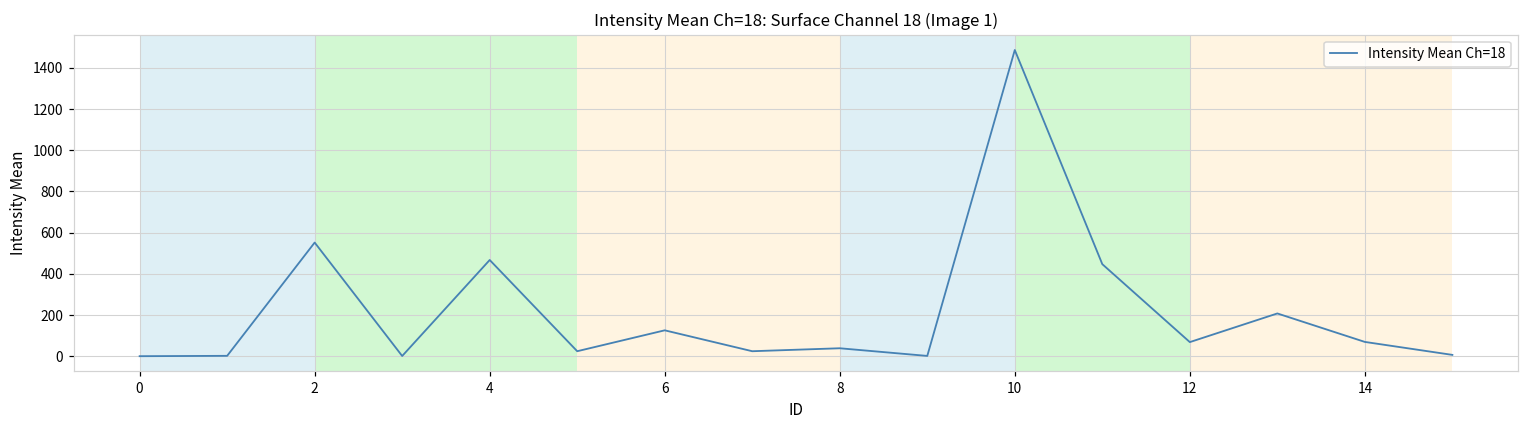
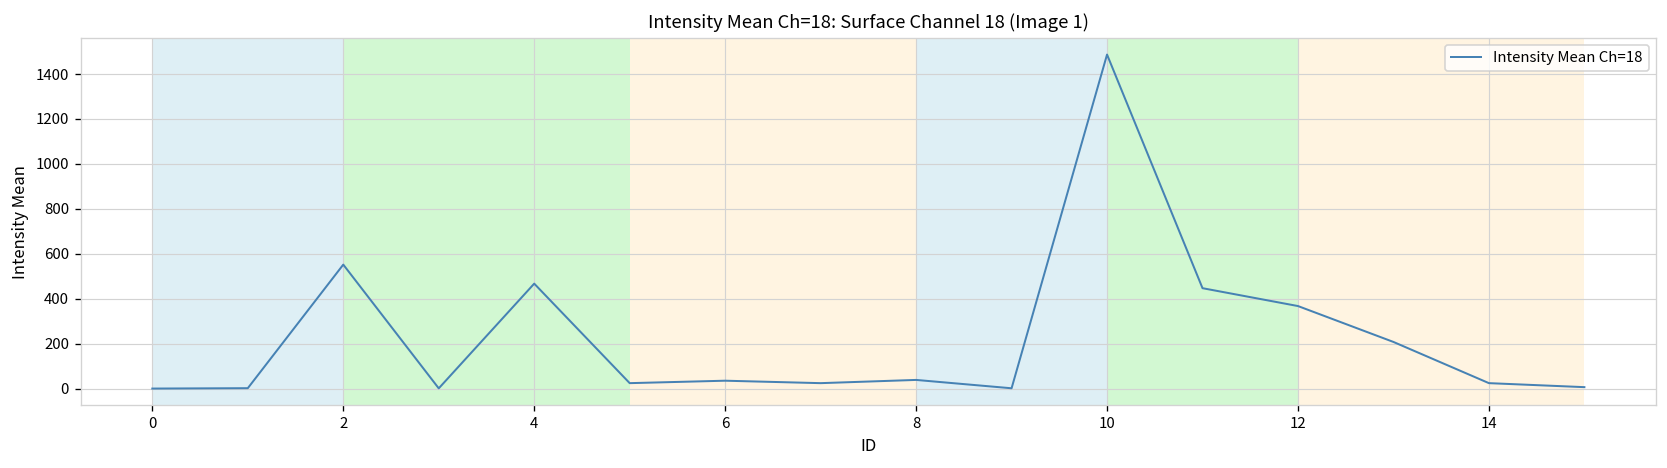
  {
    "0": 0,
    "2": 550,
    "4": 470,
-   "6": 130,
+   "6": 40,
    "8": 40,
    "10": 1490,
-   "12": 70,
-   "14": 70
+   "12": 370,
+   "14": 20
  }
